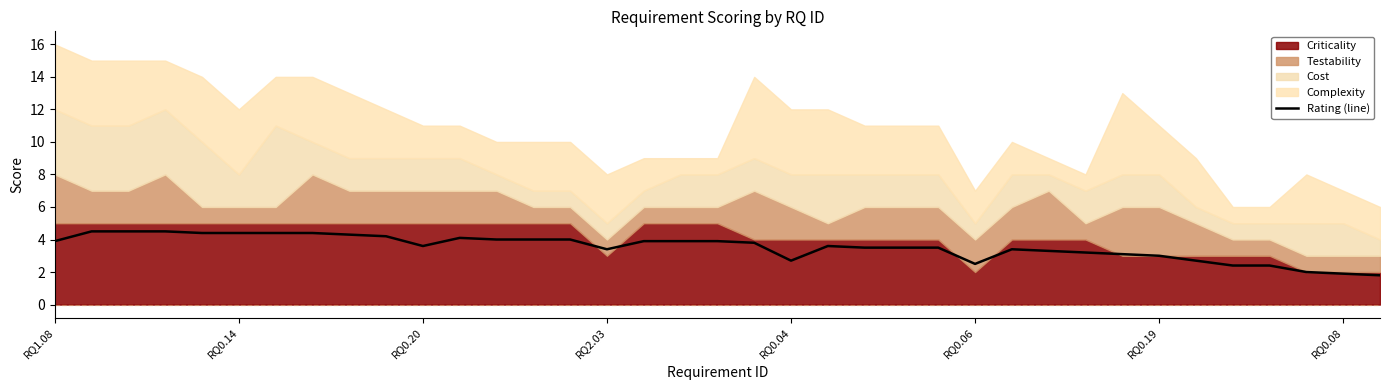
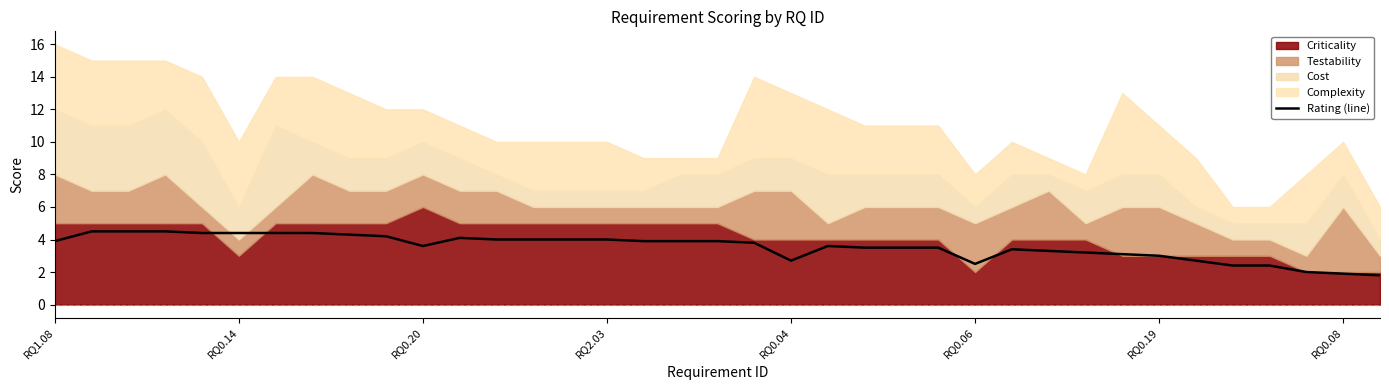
  {
    "Rating (line)": {
      "RQ1.08": 3.9,
      "RQ0.14": 4.4,
      "RQ0.20": 3.6,
-     "RQ2.03": 3.4,
+     "RQ2.03": 4.0,
      "RQ0.04": 2.7,
      "RQ0.06": 2.5
    },
    "Criticality": {
      "RQ1.08": 5,
-     "RQ0.14": 5,
-     "RQ0.20": 5,
-     "RQ2.03": 3,
+     "RQ0.14": 3,
+     "RQ0.20": 6,
+     "RQ2.03": 5,
      "RQ0.04": 4,
      "RQ0.06": 2
    },
    "Testability": {
      "RQ1.08": 3,
      "RQ0.14": 1,
      "RQ0.20": 2,
      "RQ2.03": 1,
-     "RQ0.04": 2,
-     "RQ0.06": 2,
+     "RQ0.04": 3,
+     "RQ0.06": 3,
      "RQ0.19": 3,
-     "RQ0.08": 1
+     "RQ0.08": 4
    }
  }
